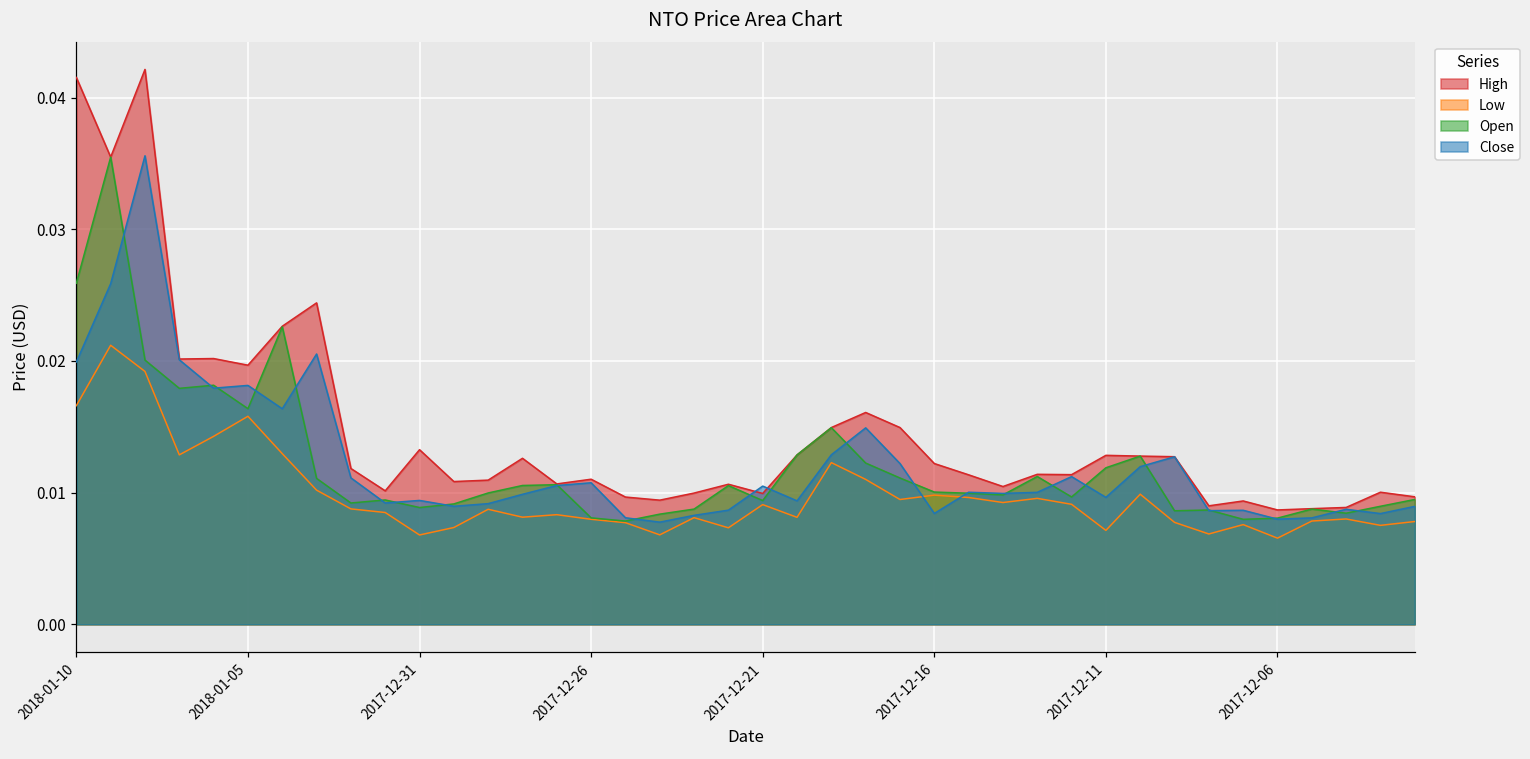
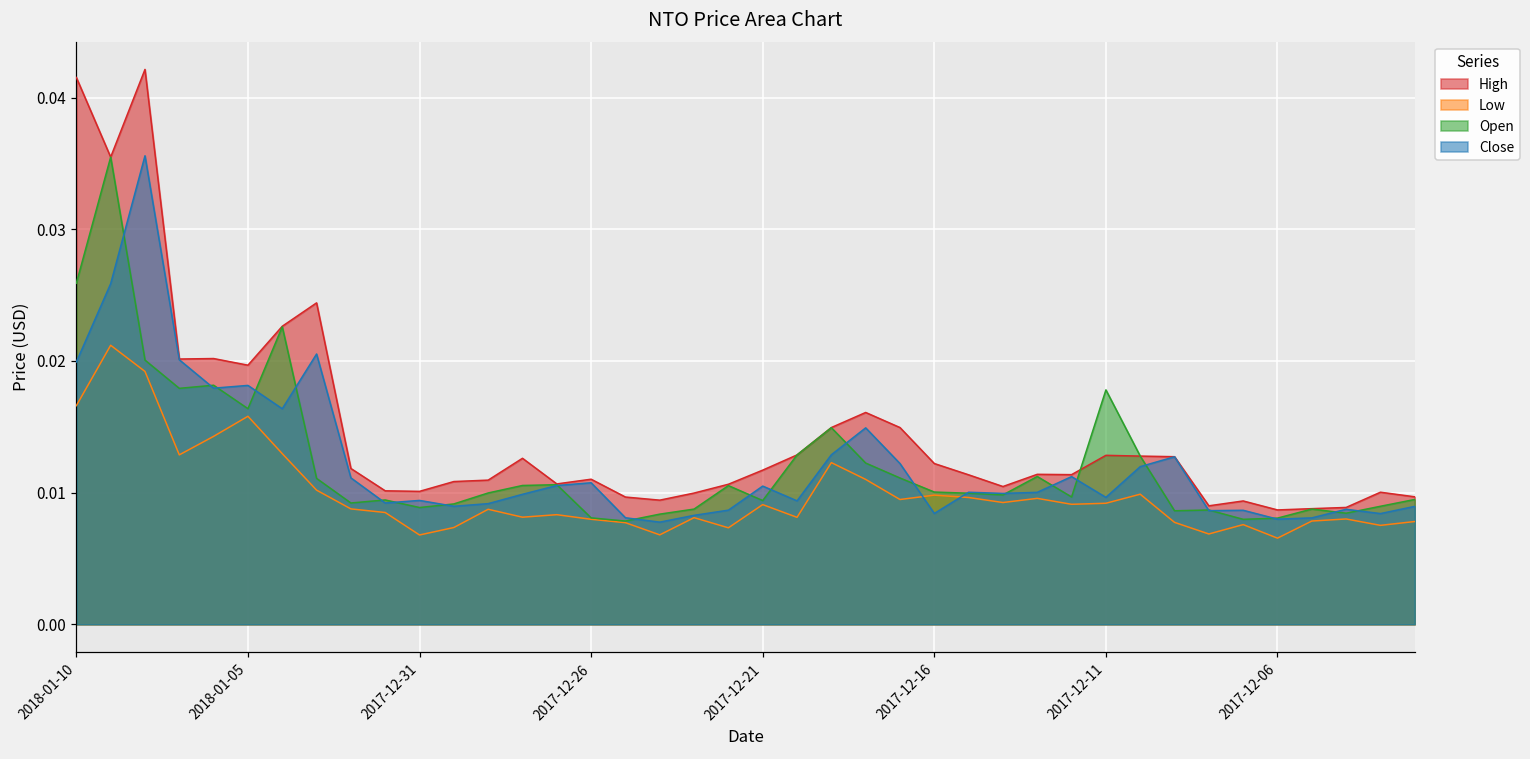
  {
    "High": {
      "2018-01-10": 0.0415,
      "2018-01-05": 0.0197,
-     "2017-12-31": 0.0133,
+     "2017-12-31": 0.0101,
      "2017-12-26": 0.0110,
-     "2017-12-21": 0.0099,
+     "2017-12-21": 0.0117,
      "2017-12-16": 0.0122,
      "2017-12-11": 0.0128,
      "2017-12-06": 0.0087
    },
    "Low": {
      "2018-01-10": 0.0166,
      "2018-01-05": 0.0158,
      "2017-12-31": 0.0068,
      "2017-12-21": 0.0091,
      "2017-12-16": 0.0098,
-     "2017-12-11": 0.0071,
+     "2017-12-11": 0.0092,
      "2017-12-06": 0.0065
    },
    "Open": {
      "2018-01-10": 0.0259,
      "2018-01-05": 0.0164,
      "2017-12-31": 0.0089,
      "2017-12-21": 0.0094,
      "2017-12-16": 0.0100,
-     "2017-12-11": 0.0119
+     "2017-12-11": 0.0178
    },
    "Close": {
      "2018-01-10": 0.0199,
      "2018-01-05": 0.0181,
      "2017-12-31": 0.0094,
      "2017-12-26": 0.0107,
      "2017-12-21": 0.0105,
      "2017-12-16": 0.0084,
      "2017-12-11": 0.0096
    }
  }
